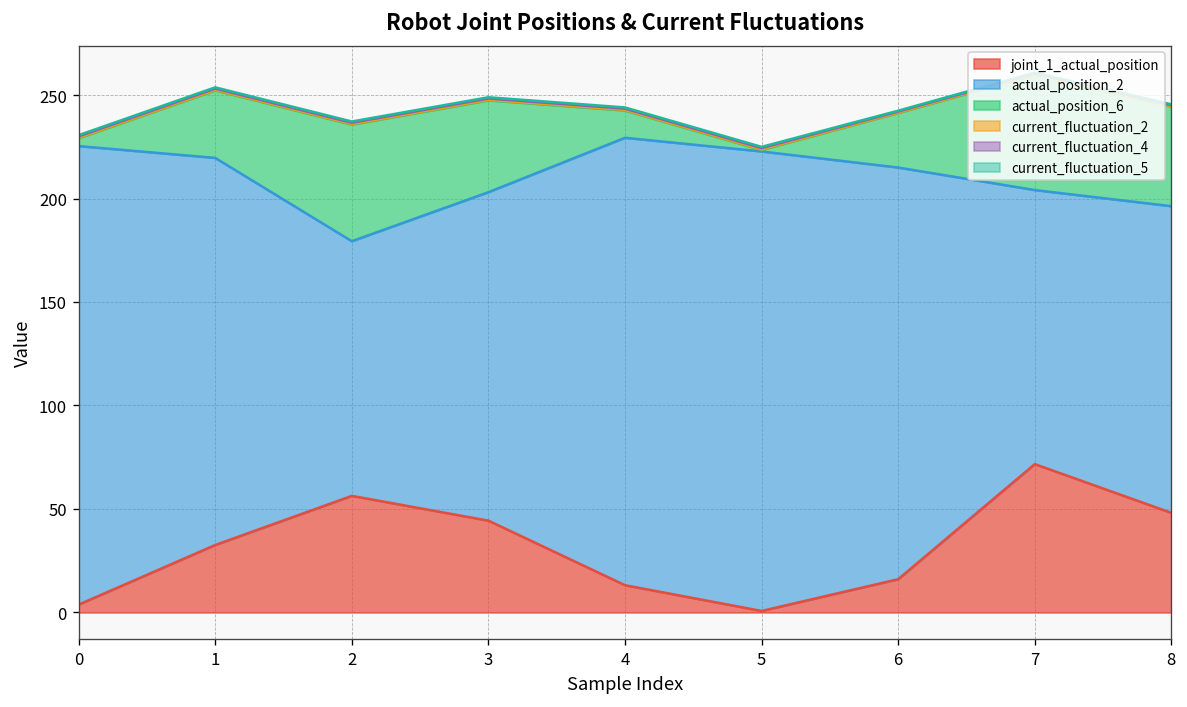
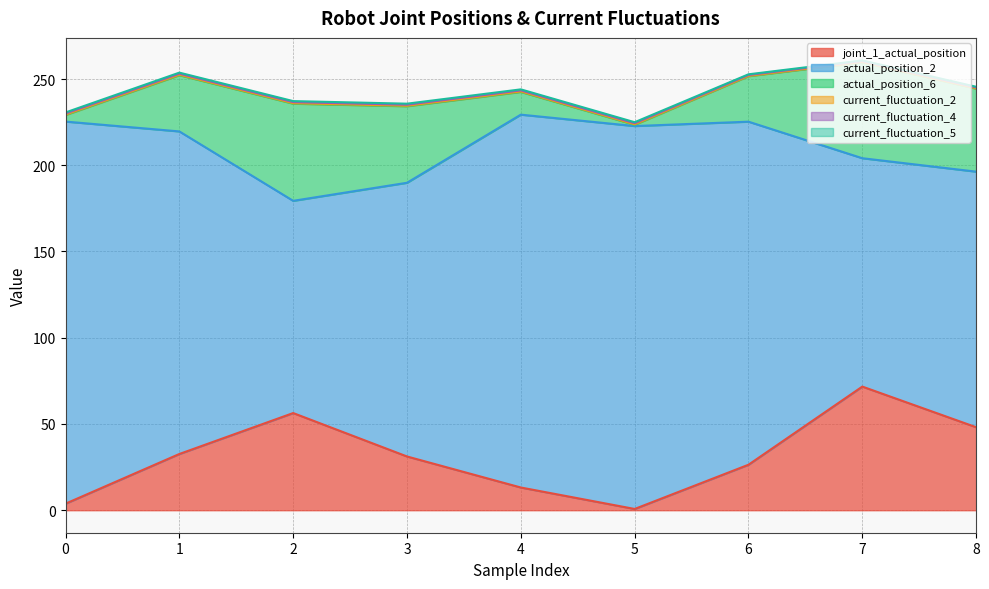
  {
    "joint_1_actual_position": {
      "0": 4,
      "1": 33,
      "2": 56,
-     "3": 44,
+     "3": 31,
      "4": 13,
      "5": 1,
-     "6": 16,
+     "6": 26,
      "7": 72,
      "8": 48
    },
    "actual_position_2": {
      "0": 222,
      "1": 187,
      "2": 123,
      "3": 159,
      "4": 216,
      "6": 199,
      "7": 132,
      "8": 148
    }
  }
